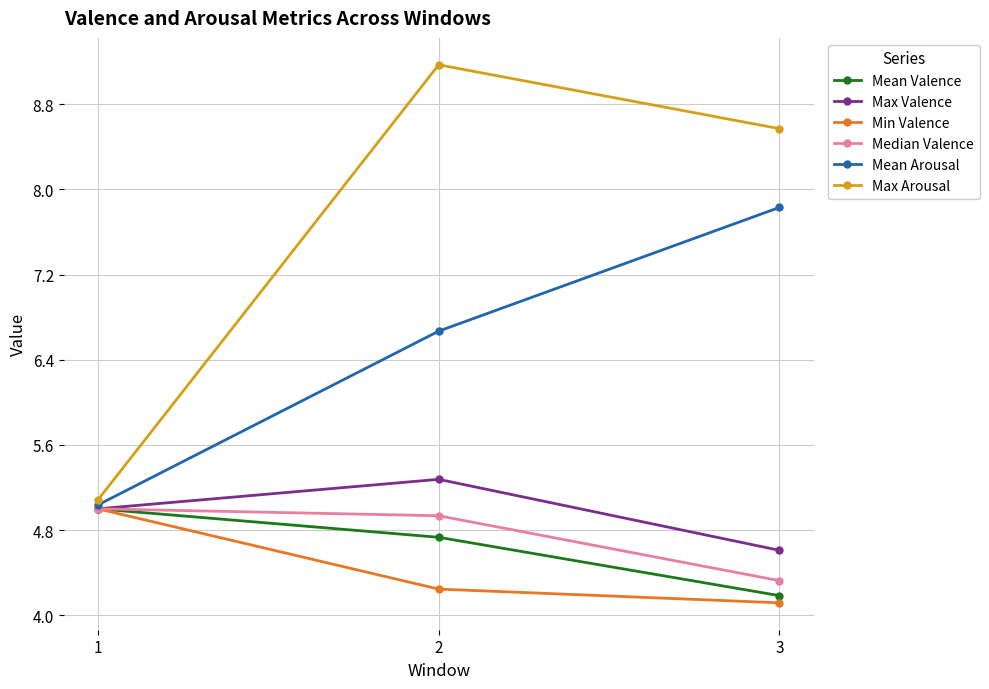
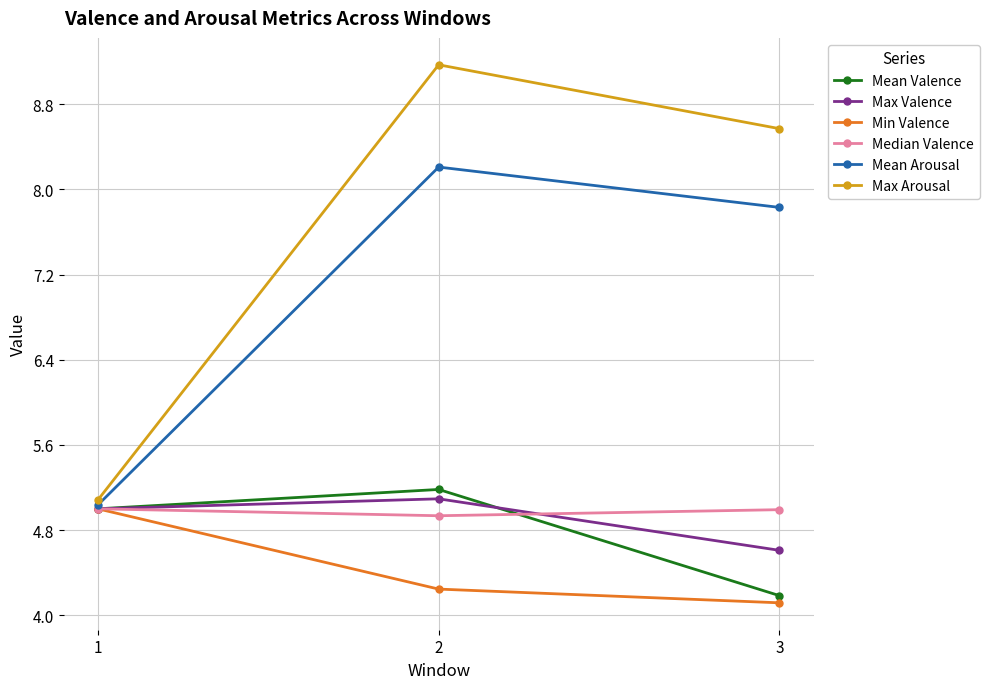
  {
    "Mean Valence": {
-     "2": 4.73,
+     "2": 5.18,
      "3": 4.18
    },
    "Max Valence": {
-     "2": 5.28,
+     "2": 5.09,
      "3": 4.61
    },
    "Median Valence": {
      "2": 4.94,
-     "3": 4.33
+     "3": 4.99
    },
    "Mean Arousal": {
      "1": 5.04,
-     "2": 6.67,
+     "2": 8.21,
      "3": 7.83
    }
  }
